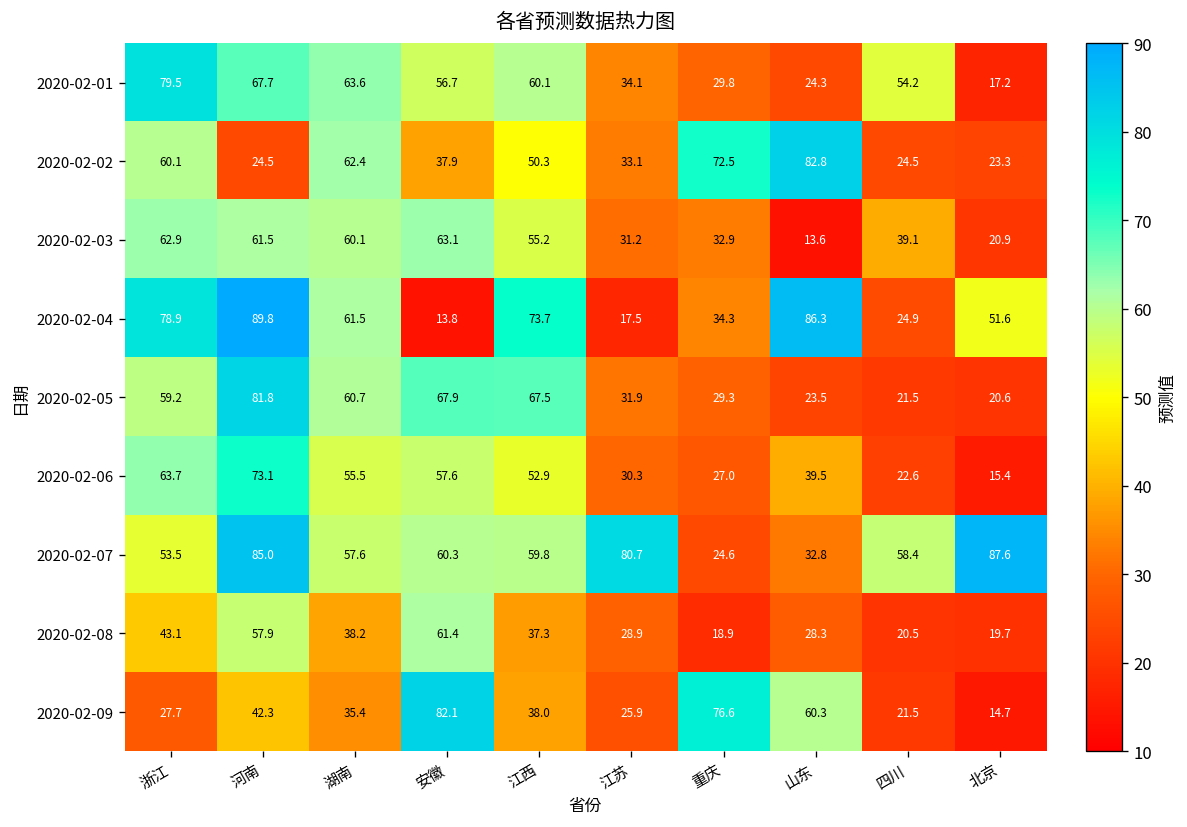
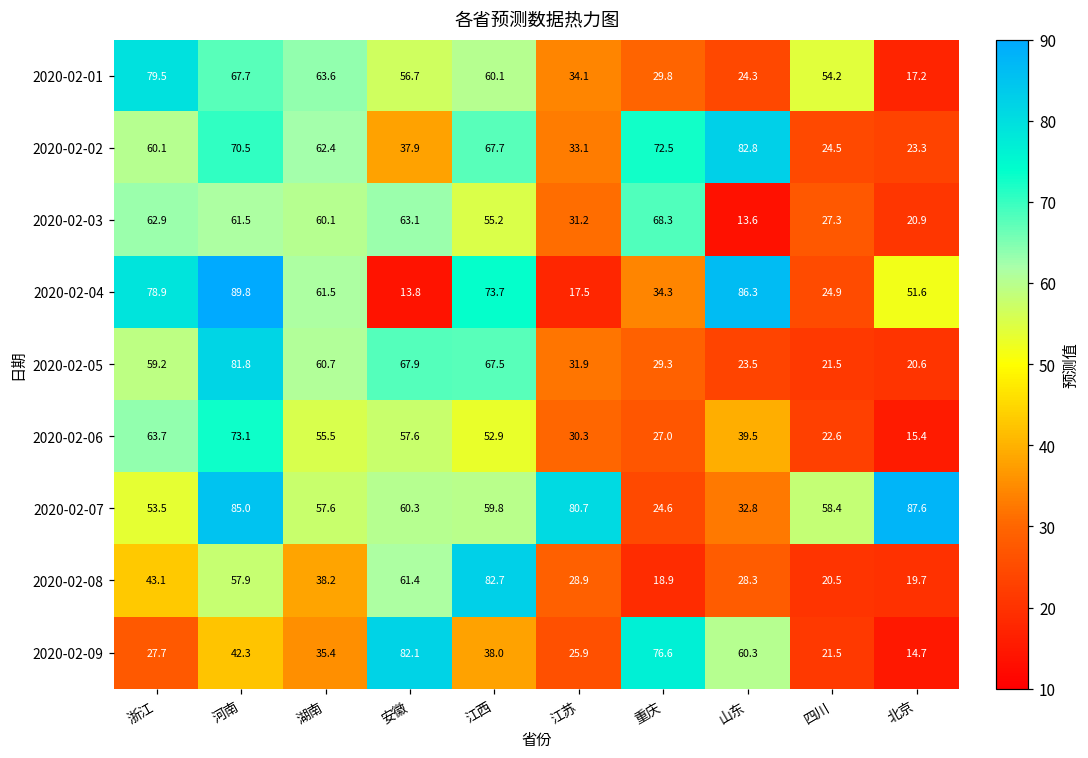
  {
    "2020-02-01": {
      "浙江": 79.5,
      "河南": 67.7,
      "湖南": 63.6,
      "安徽": 56.7,
      "江西": 60.1,
      "江苏": 34.1,
      "重庆": 29.8,
      "山东": 24.3,
      "四川": 54.2,
      "北京": 17.2
    },
    "2020-02-02": {
      "浙江": 60.1,
-     "河南": 24.5,
+     "河南": 70.5,
      "湖南": 62.4,
      "安徽": 37.9,
-     "江西": 50.3,
+     "江西": 67.7,
      "江苏": 33.1,
      "重庆": 72.5,
      "山东": 82.8,
      "四川": 24.5,
      "北京": 23.3
    },
    "2020-02-03": {
      "浙江": 62.9,
      "河南": 61.5,
      "湖南": 60.1,
      "安徽": 63.1,
      "江西": 55.2,
      "江苏": 31.2,
-     "重庆": 32.9,
+     "重庆": 68.3,
      "山东": 13.6,
-     "四川": 39.1,
+     "四川": 27.3,
      "北京": 20.9
    },
    "2020-02-04": {
      "浙江": 78.9,
      "河南": 89.8,
      "湖南": 61.5,
      "安徽": 13.8,
      "江西": 73.7,
      "江苏": 17.5,
      "重庆": 34.3,
      "山东": 86.3,
      "四川": 24.9,
      "北京": 51.6
    },
    "2020-02-05": {
      "浙江": 59.2,
      "河南": 81.8,
      "湖南": 60.7,
      "安徽": 67.9,
      "江西": 67.5,
      "江苏": 31.9,
      "重庆": 29.3,
      "山东": 23.5,
      "四川": 21.5,
      "北京": 20.6
    },
    "2020-02-06": {
      "浙江": 63.7,
      "河南": 73.1,
      "湖南": 55.5,
      "安徽": 57.6,
      "江西": 52.9,
      "江苏": 30.3,
      "重庆": 27.0,
      "山东": 39.5,
      "四川": 22.6,
      "北京": 15.4
    },
    "2020-02-07": {
      "浙江": 53.5,
      "河南": 85.0,
      "湖南": 57.6,
      "安徽": 60.3,
      "江西": 59.8,
      "江苏": 80.7,
      "重庆": 24.6,
      "山东": 32.8,
      "四川": 58.4,
      "北京": 87.6
    },
    "2020-02-08": {
      "浙江": 43.1,
      "河南": 57.9,
      "湖南": 38.2,
      "安徽": 61.4,
-     "江西": 37.3,
+     "江西": 82.7,
      "江苏": 28.9,
      "重庆": 18.9,
      "山东": 28.3,
      "四川": 20.5,
      "北京": 19.7
    },
    "2020-02-09": {
      "浙江": 27.7,
      "河南": 42.3,
      "湖南": 35.4,
      "安徽": 82.1,
      "江西": 38.0,
      "江苏": 25.9,
      "重庆": 76.6,
      "山东": 60.3,
      "四川": 21.5,
      "北京": 14.7
    }
  }
